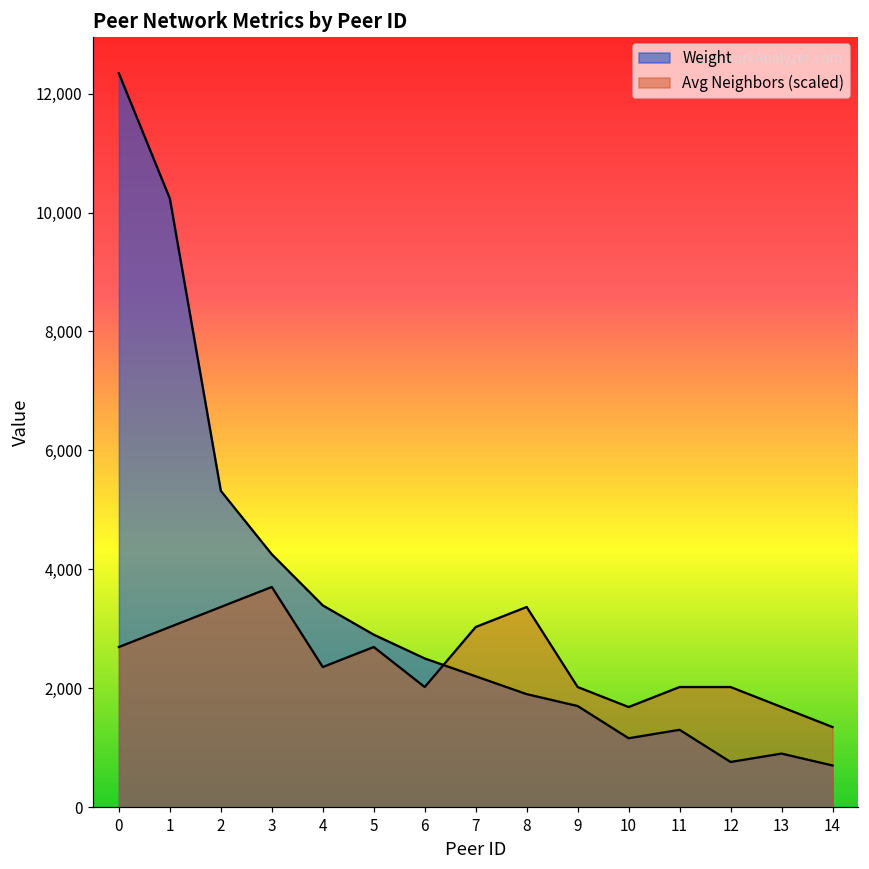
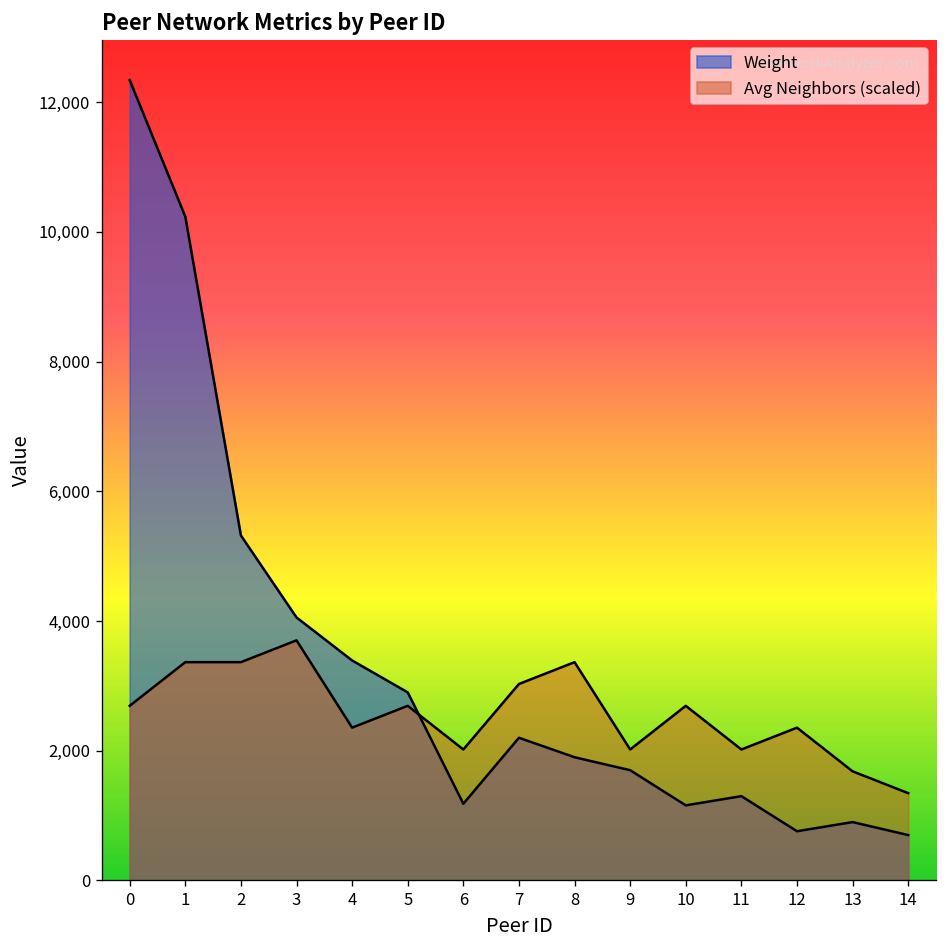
  {
    "Weight": {
      "0": "12,300",
      "1": "10,200",
      "2": "5,300",
-     "3": "4,300",
+     "3": "4,100",
      "4": "3,400",
      "5": "2,900",
-     "6": "2,500",
+     "6": "1,200",
      "7": "2,200",
      "8": "1,900",
      "9": "1,700",
      "10": "1,200",
      "11": "1,300",
      "12": "800",
      "13": "900",
      "14": "700"
    },
    "Avg Neighbors (scaled)": {
      "0": "2,700",
-     "1": "3,000",
+     "1": "3,400",
      "2": "3,400",
      "3": "3,700",
      "4": "2,400",
      "5": "2,700",
      "6": "2,000",
      "7": "3,000",
      "8": "3,400",
      "9": "2,000",
-     "10": "1,700",
+     "10": "2,700",
      "11": "2,000",
-     "12": "2,000",
+     "12": "2,400",
      "13": "1,700",
      "14": "1,300"
    }
  }
